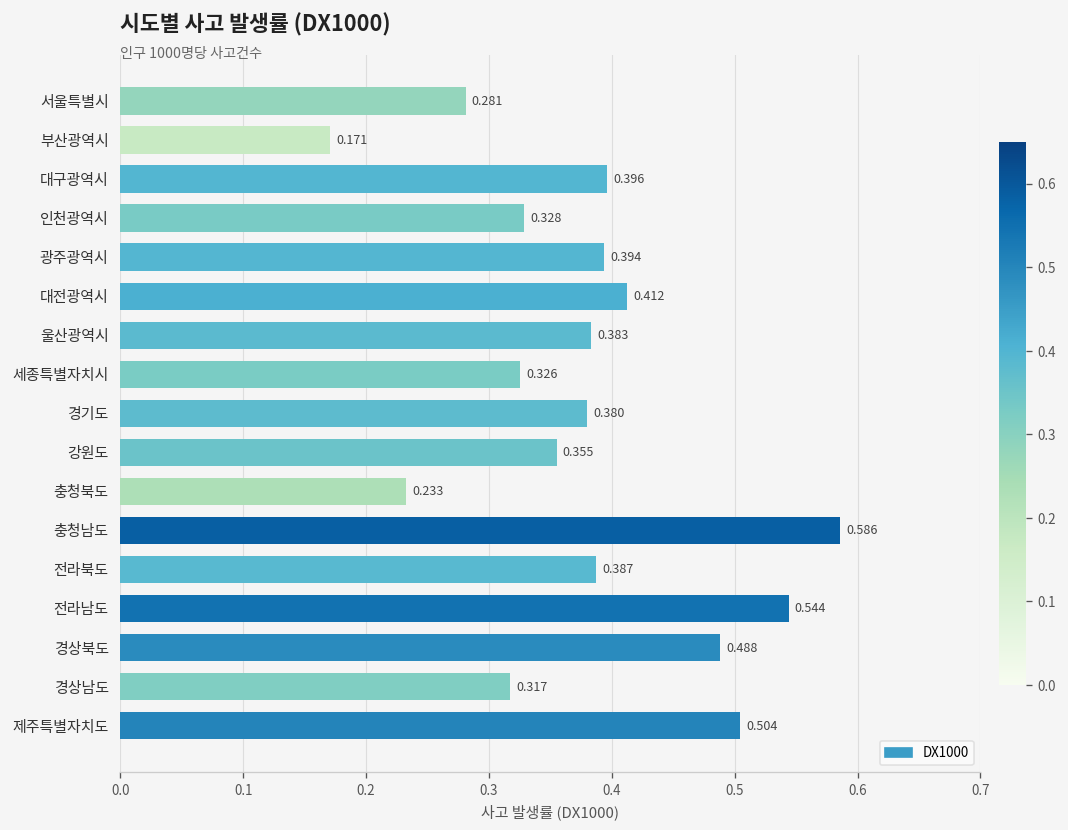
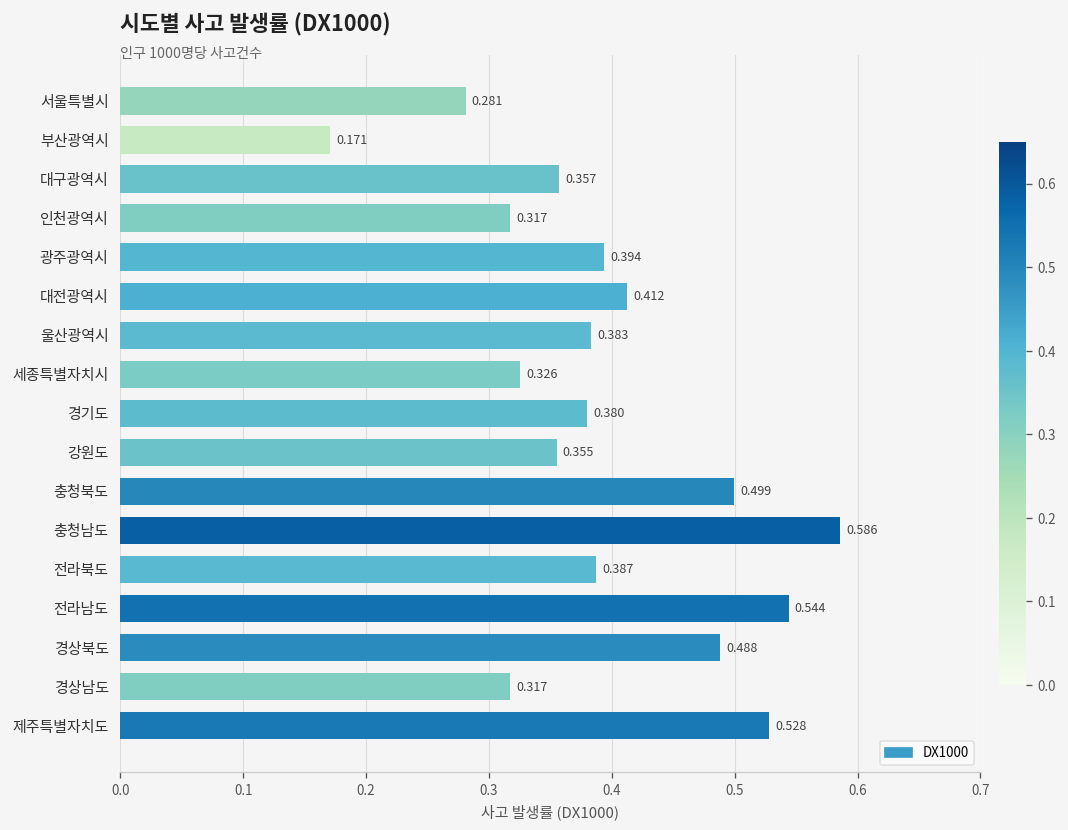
  {
    "서울특별시": 0.281,
    "부산광역시": 0.171,
-   "대구광역시": 0.396,
-   "인천광역시": 0.328,
+   "대구광역시": 0.357,
+   "인천광역시": 0.317,
    "광주광역시": 0.394,
    "대전광역시": 0.412,
    "울산광역시": 0.383,
    "세종특별자치시": 0.326,
    "경기도": 0.380,
    "강원도": 0.355,
-   "충청북도": 0.233,
+   "충청북도": 0.499,
    "충청남도": 0.586,
    "전라북도": 0.387,
    "전라남도": 0.544,
    "경상북도": 0.488,
    "경상남도": 0.317,
-   "제주특별자치도": 0.504
+   "제주특별자치도": 0.528
  }
